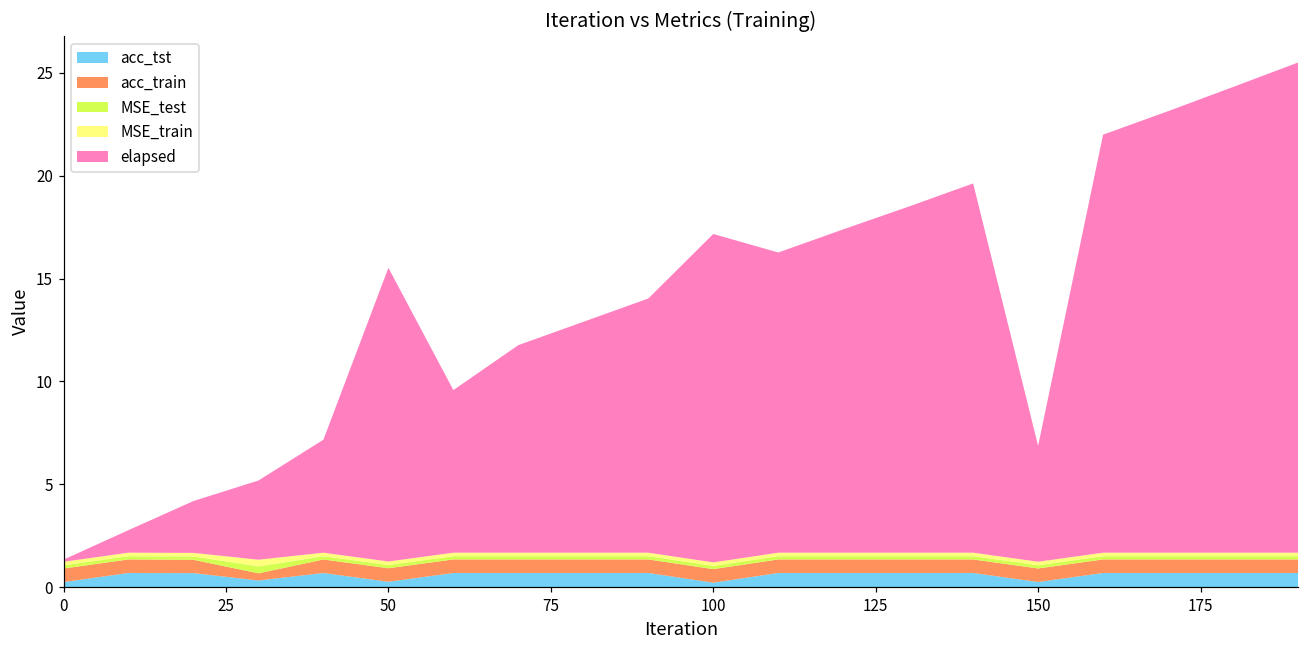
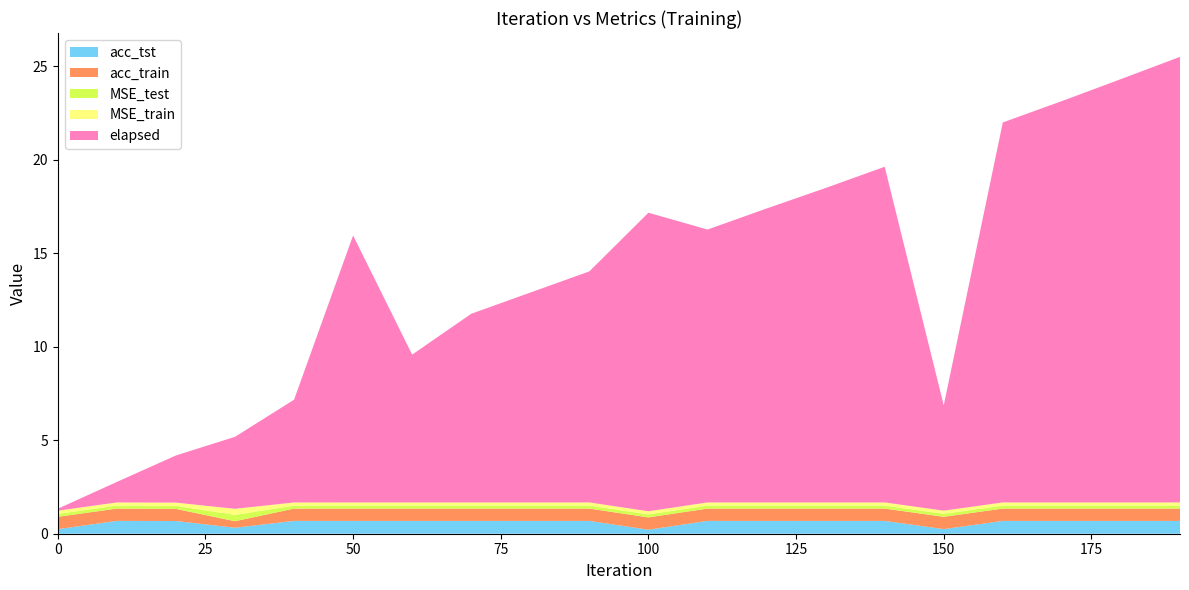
  {
    "acc_tst": {
      "0": 0.2,
-     "50": 0.3,
+     "50": 0.7,
      "100": 0.2,
      "150": 0.2
    },
    "acc_train": {
      "0": 0.7,
      "50": 0.7,
      "100": 0.7,
      "150": 0.7
    },
    "MSE_test": {
      "0": 0.2,
      "50": 0.2,
      "100": 0.2,
      "150": 0.2
    },
    "MSE_train": {
      "50": 0.2,
      "100": 0.2,
      "150": 0.2
    },
    "elapsed": {
      "50": 14.3,
      "100": 16.0,
      "150": 5.6
    }
  }
